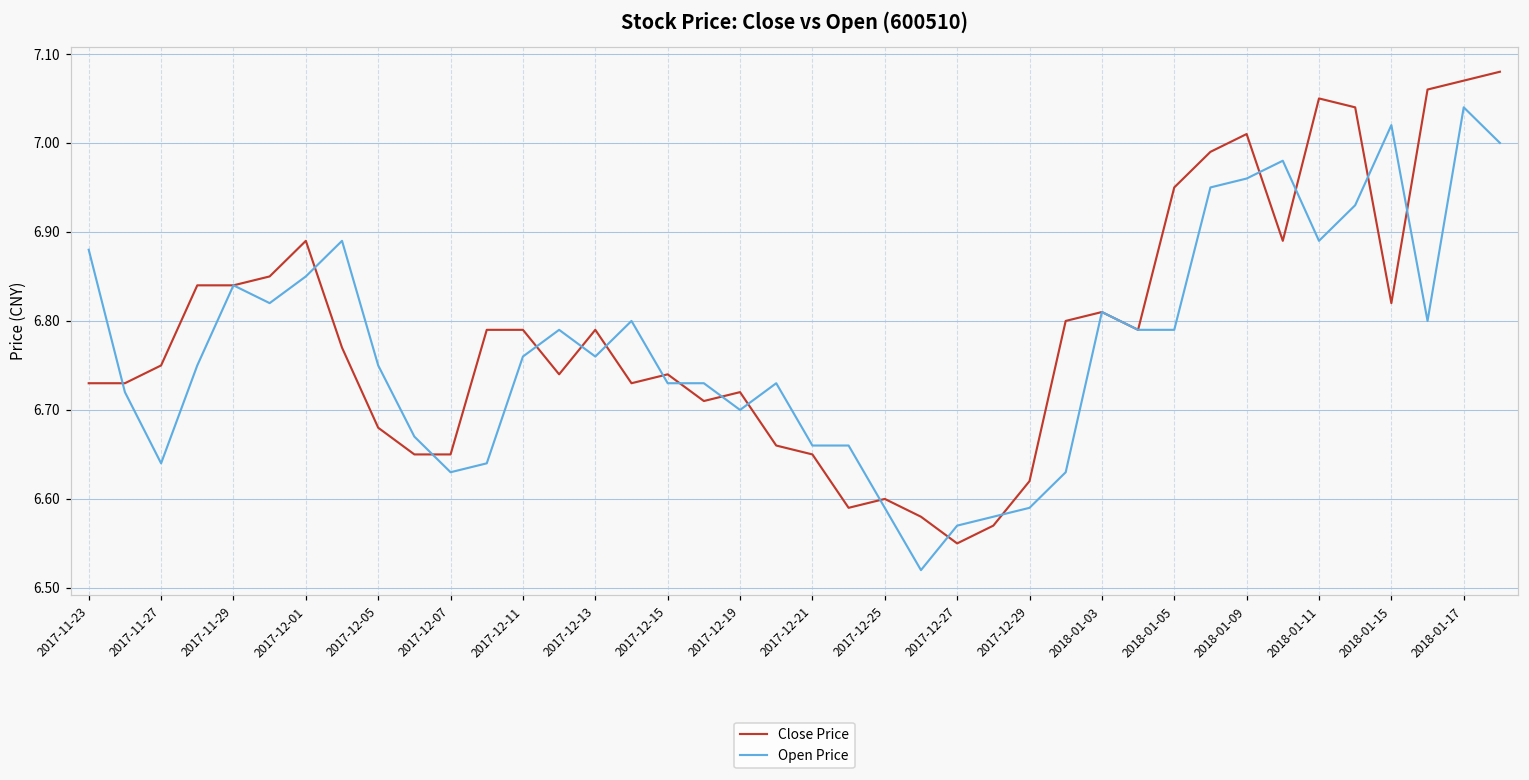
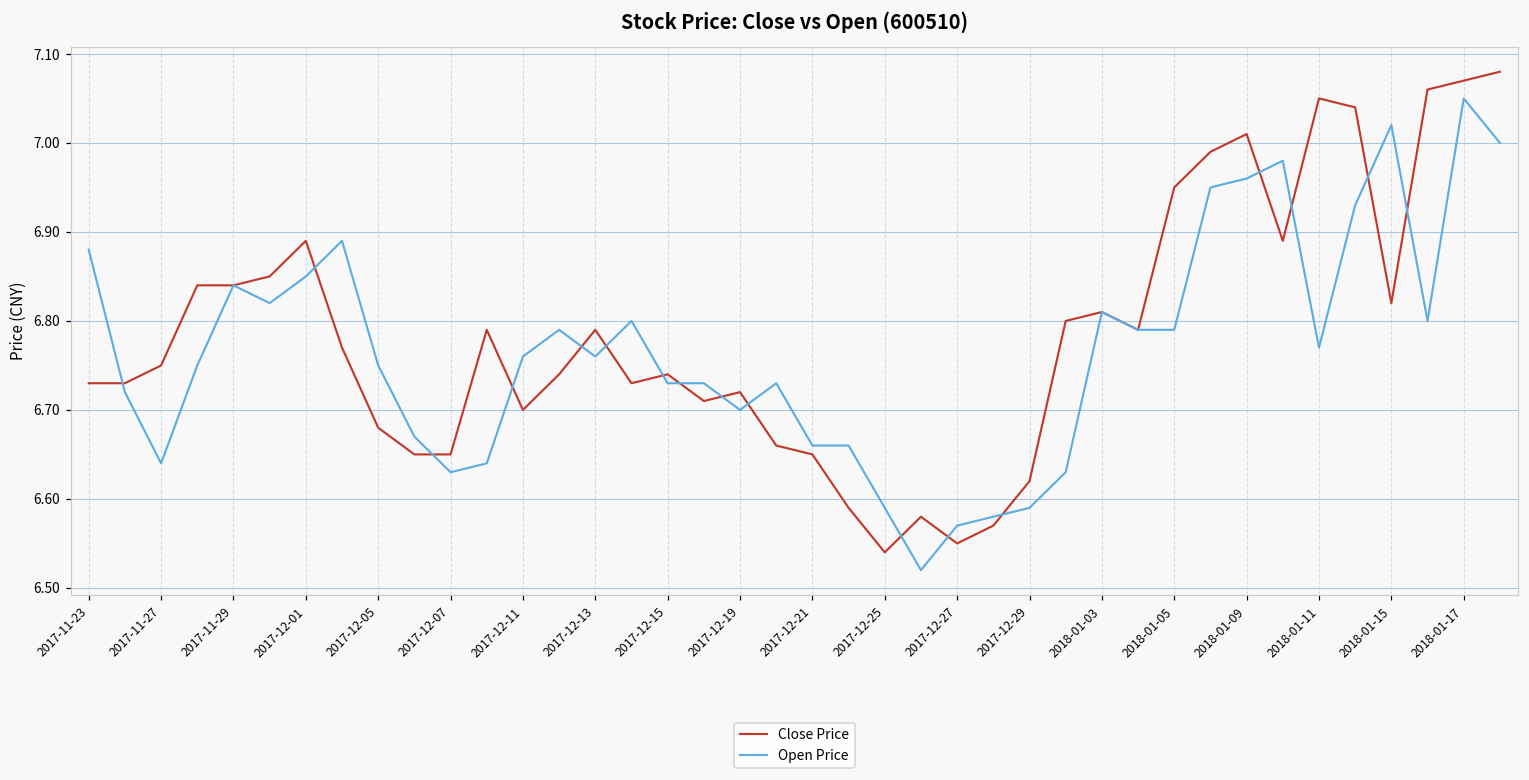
  {
    "Close Price": {
      "2017-11-23": 6.73,
      "2017-11-27": 6.75,
      "2017-12-01": 6.89,
      "2017-12-05": 6.68,
      "2017-12-07": 6.65,
-     "2017-12-11": 6.79,
+     "2017-12-11": 6.70,
      "2017-12-13": 6.79,
      "2017-12-15": 6.74,
      "2017-12-19": 6.72,
      "2017-12-21": 6.65,
-     "2017-12-25": 6.60,
+     "2017-12-25": 6.54,
      "2017-12-27": 6.55,
      "2017-12-29": 6.62,
      "2018-01-05": 6.95,
      "2018-01-09": 7.01,
      "2018-01-11": 7.05,
      "2018-01-15": 6.82,
      "2018-01-17": 7.07
    },
    "Open Price": {
      "2017-11-23": 6.88,
      "2017-11-27": 6.64,
      "2017-12-01": 6.85,
      "2017-12-05": 6.75,
      "2017-12-07": 6.63,
      "2017-12-11": 6.76,
      "2017-12-13": 6.76,
      "2017-12-15": 6.73,
      "2017-12-19": 6.70,
      "2017-12-21": 6.66,
      "2017-12-25": 6.59,
      "2017-12-27": 6.57,
      "2017-12-29": 6.59,
      "2018-01-05": 6.79,
      "2018-01-09": 6.96,
-     "2018-01-11": 6.89,
+     "2018-01-11": 6.77,
      "2018-01-15": 7.02,
-     "2018-01-17": 7.04
+     "2018-01-17": 7.05
    }
  }
